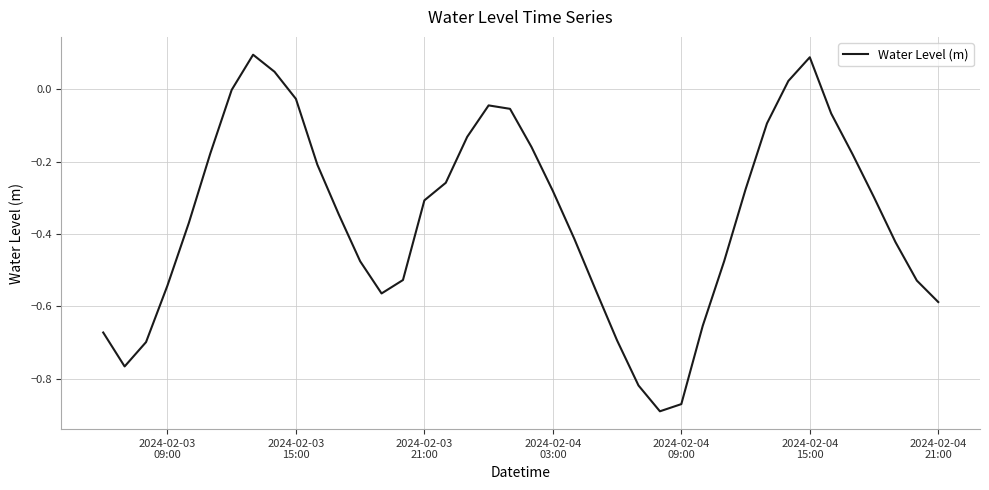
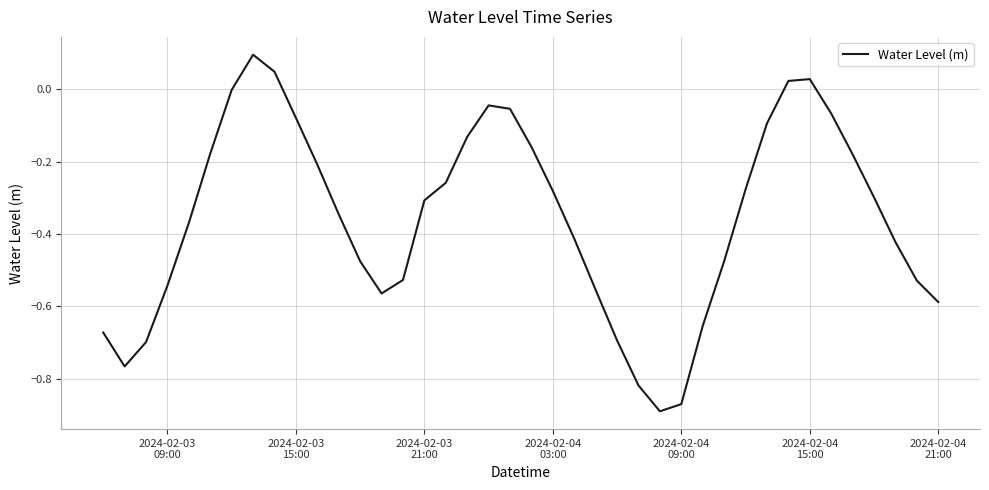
  {
    "2024-02-03 09:00": -0.54,
-   "2024-02-03 15:00": -0.03,
+   "2024-02-03 15:00": -0.08,
    "2024-02-03 21:00": -0.31,
    "2024-02-04 03:00": -0.28,
    "2024-02-04 09:00": -0.87,
-   "2024-02-04 15:00": 0.09,
+   "2024-02-04 15:00": 0.03,
    "2024-02-04 21:00": -0.59
  }
